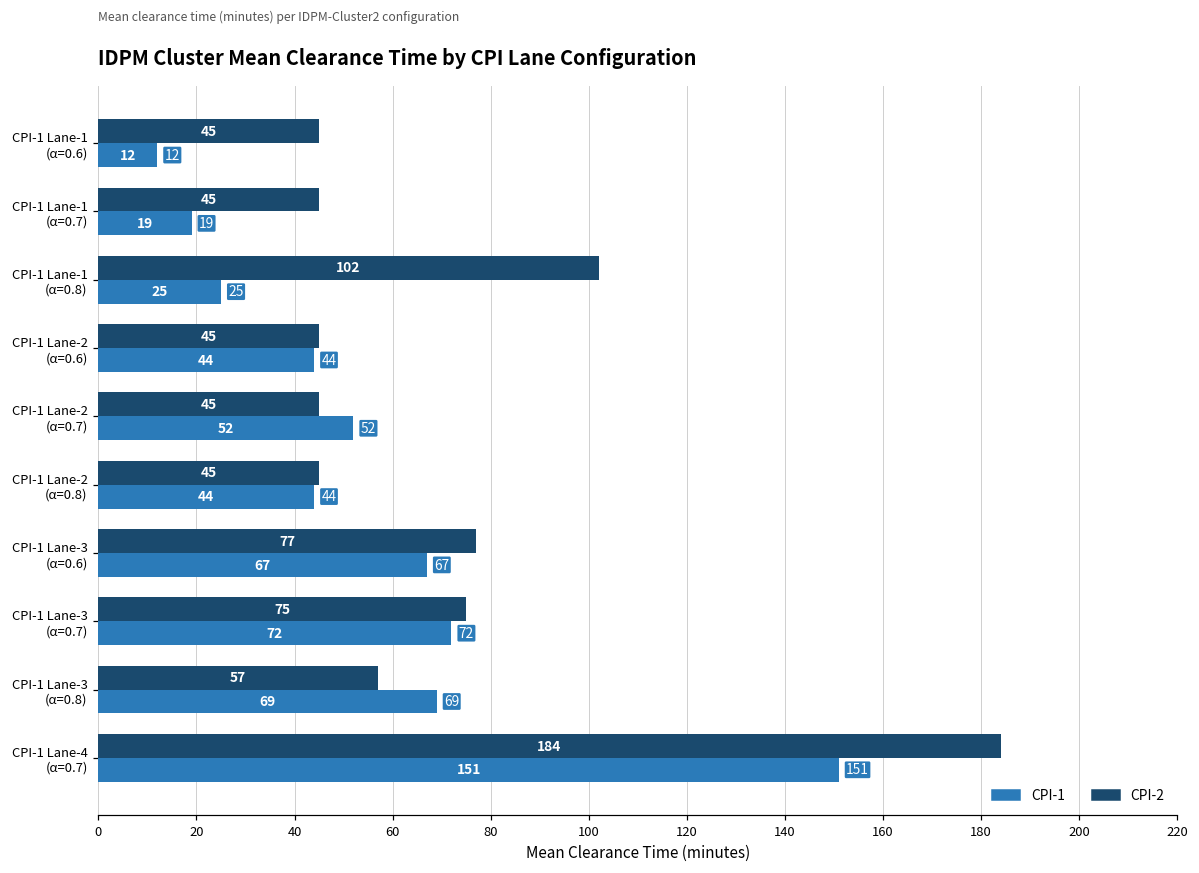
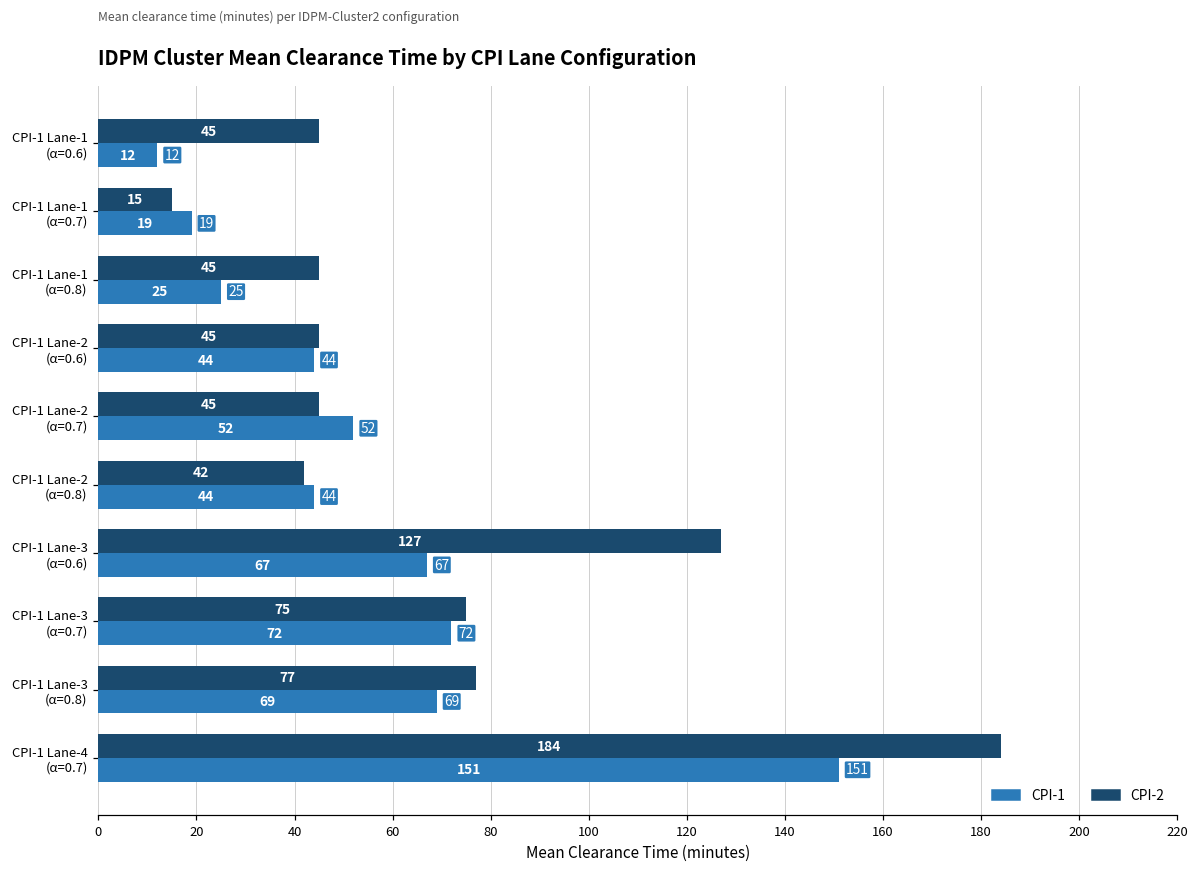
  {
    "CPI-1": {
      "CPI-1 Lane-1 (α=0.6)": 12,
      "CPI-1 Lane-1 (α=0.7)": 19,
      "CPI-1 Lane-1 (α=0.8)": 25,
      "CPI-1 Lane-2 (α=0.6)": 44,
      "CPI-1 Lane-2 (α=0.7)": 52,
      "CPI-1 Lane-2 (α=0.8)": 44,
      "CPI-1 Lane-3 (α=0.6)": 67,
      "CPI-1 Lane-3 (α=0.7)": 72,
      "CPI-1 Lane-3 (α=0.8)": 69,
      "CPI-1 Lane-4 (α=0.7)": 151
    },
    "CPI-2": {
      "CPI-1 Lane-1 (α=0.6)": 45,
-     "CPI-1 Lane-1 (α=0.7)": 45,
-     "CPI-1 Lane-1 (α=0.8)": 102,
+     "CPI-1 Lane-1 (α=0.7)": 15,
+     "CPI-1 Lane-1 (α=0.8)": 45,
      "CPI-1 Lane-2 (α=0.6)": 45,
      "CPI-1 Lane-2 (α=0.7)": 45,
-     "CPI-1 Lane-2 (α=0.8)": 45,
-     "CPI-1 Lane-3 (α=0.6)": 77,
+     "CPI-1 Lane-2 (α=0.8)": 42,
+     "CPI-1 Lane-3 (α=0.6)": 127,
      "CPI-1 Lane-3 (α=0.7)": 75,
-     "CPI-1 Lane-3 (α=0.8)": 57,
+     "CPI-1 Lane-3 (α=0.8)": 77,
      "CPI-1 Lane-4 (α=0.7)": 184
    }
  }
